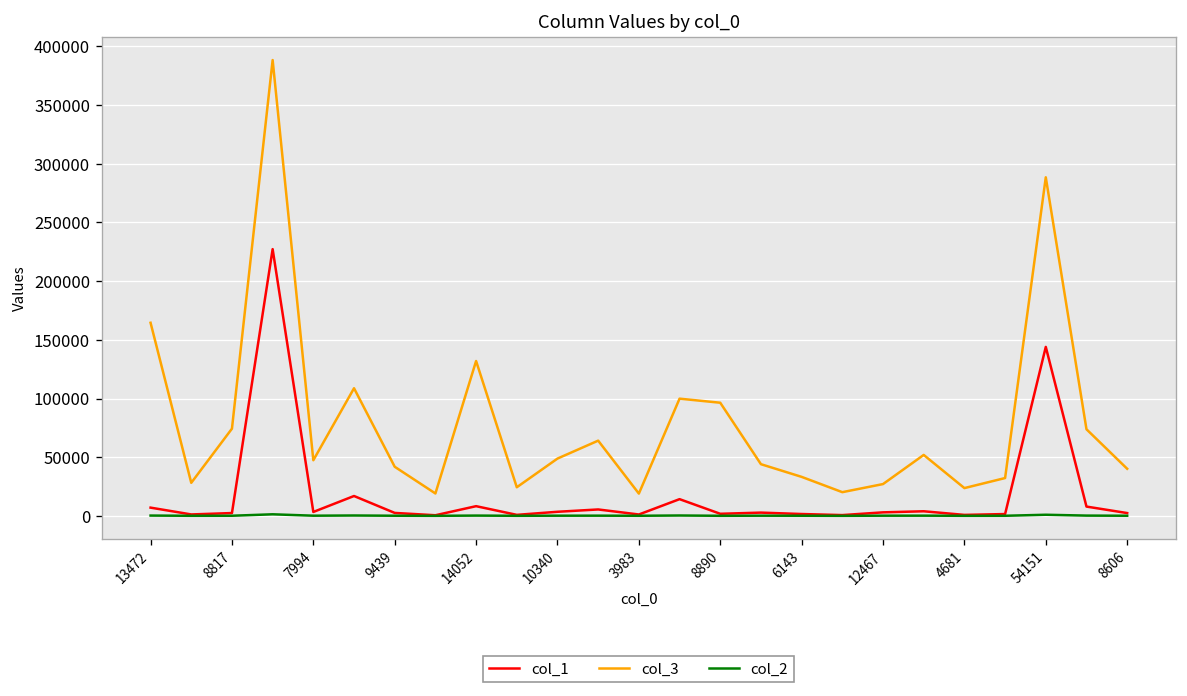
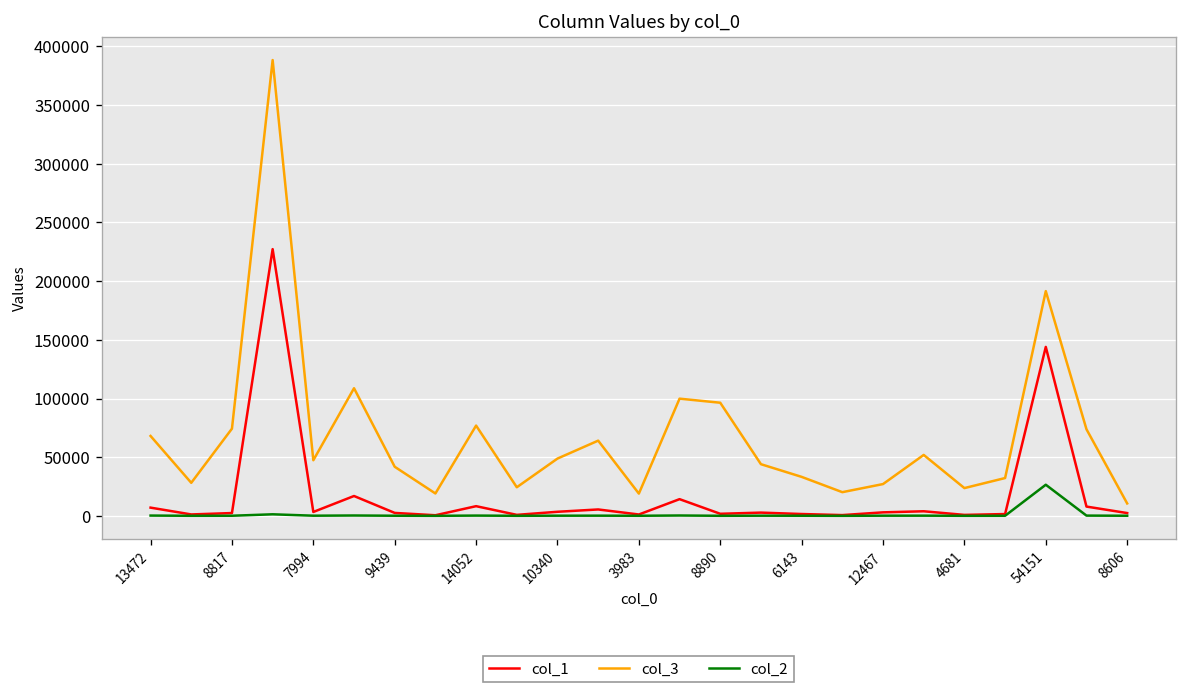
  {
    "col_1": {
      "13472": 10000,
      "7994": 0,
      "14052": 10000,
      "10340": 0,
      "12467": 0,
      "54151": 140000
    },
    "col_3": {
-     "13472": 160000,
+     "13472": 70000,
      "8817": 70000,
      "7994": 50000,
      "9439": 40000,
-     "14052": 130000,
+     "14052": 80000,
      "10340": 50000,
      "3983": 20000,
      "8890": 100000,
      "6143": 30000,
      "12467": 30000,
      "4681": 20000,
-     "54151": 290000,
-     "8606": 40000
+     "54151": 190000,
+     "8606": 10000
    },
    "col_2": {
      "13472": 0,
      "7994": 0,
      "14052": 0,
      "10340": 0,
      "12467": 0,
-     "54151": 0
+     "54151": 30000
    }
  }
